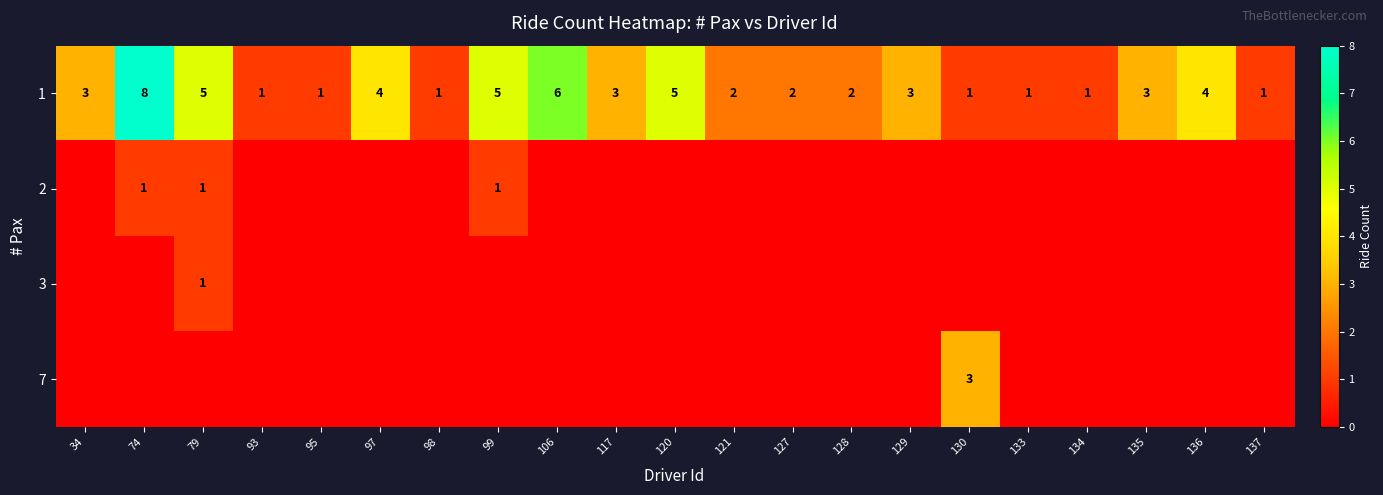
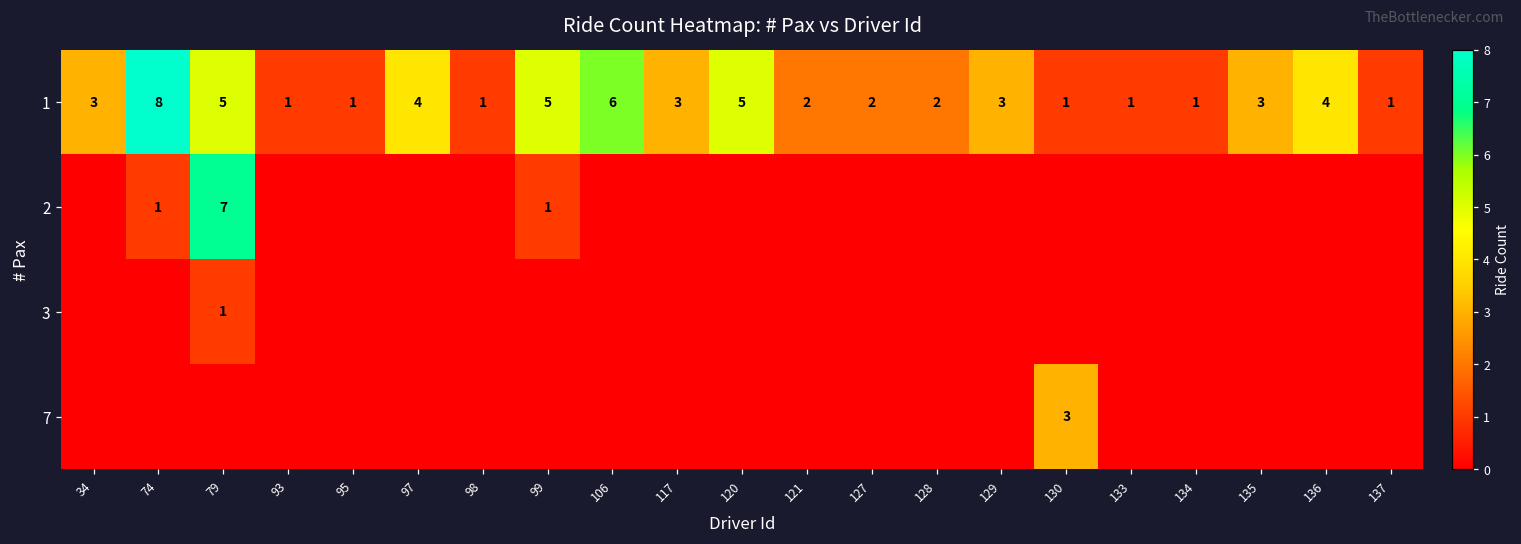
  {
    "1": {
      "34": 3,
      "74": 8,
      "79": 5,
      "93": 1,
      "95": 1,
      "97": 4,
      "98": 1,
      "99": 5,
      "106": 6,
      "117": 3,
      "120": 5,
      "121": 2,
      "127": 2,
      "128": 2,
      "129": 3,
      "130": 1,
      "133": 1,
      "134": 1,
      "135": 3,
      "136": 4,
      "137": 1
    },
    "2": {
      "74": 1,
-     "79": 1,
+     "79": 7,
      "99": 1
    },
    "3": {
      "79": 1
    },
    "7": {
      "130": 3
    }
  }
